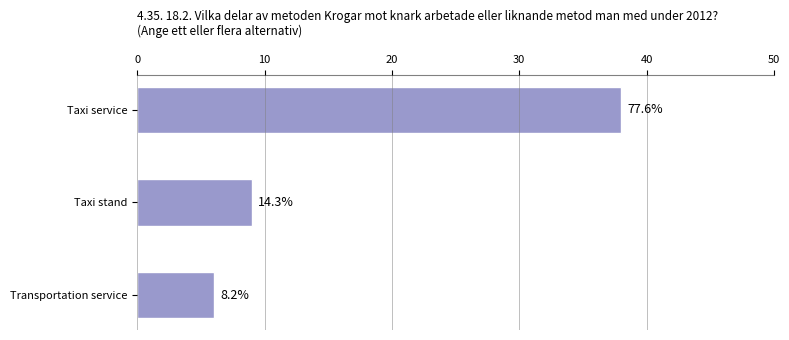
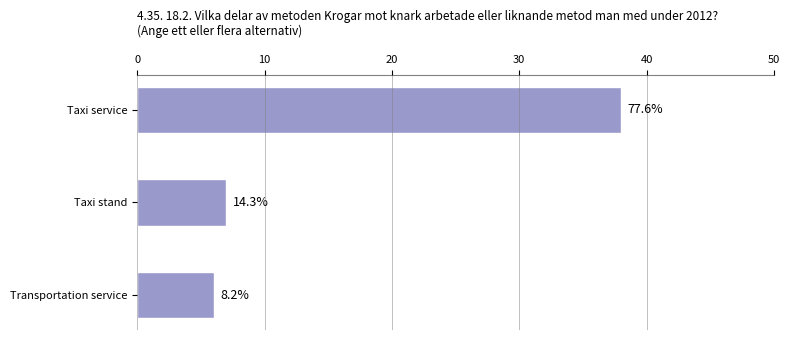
  {
-   "Taxi stand": 9
+   "Taxi stand": 7
  }
